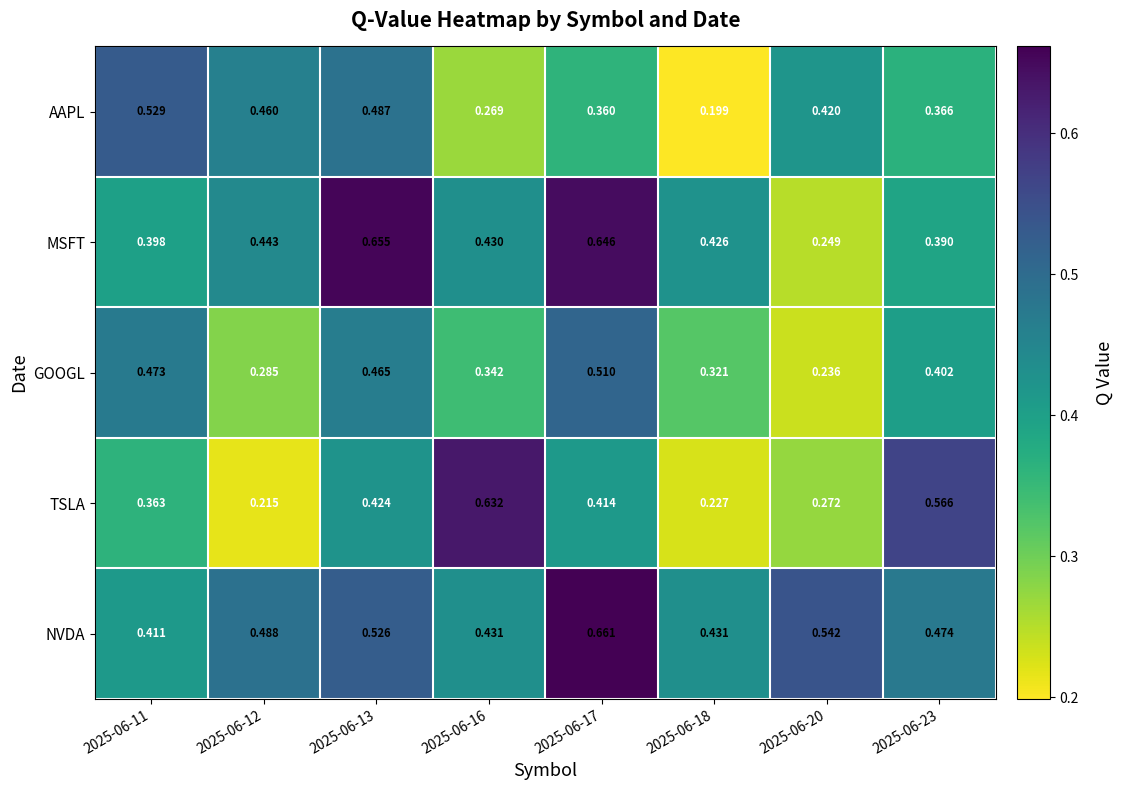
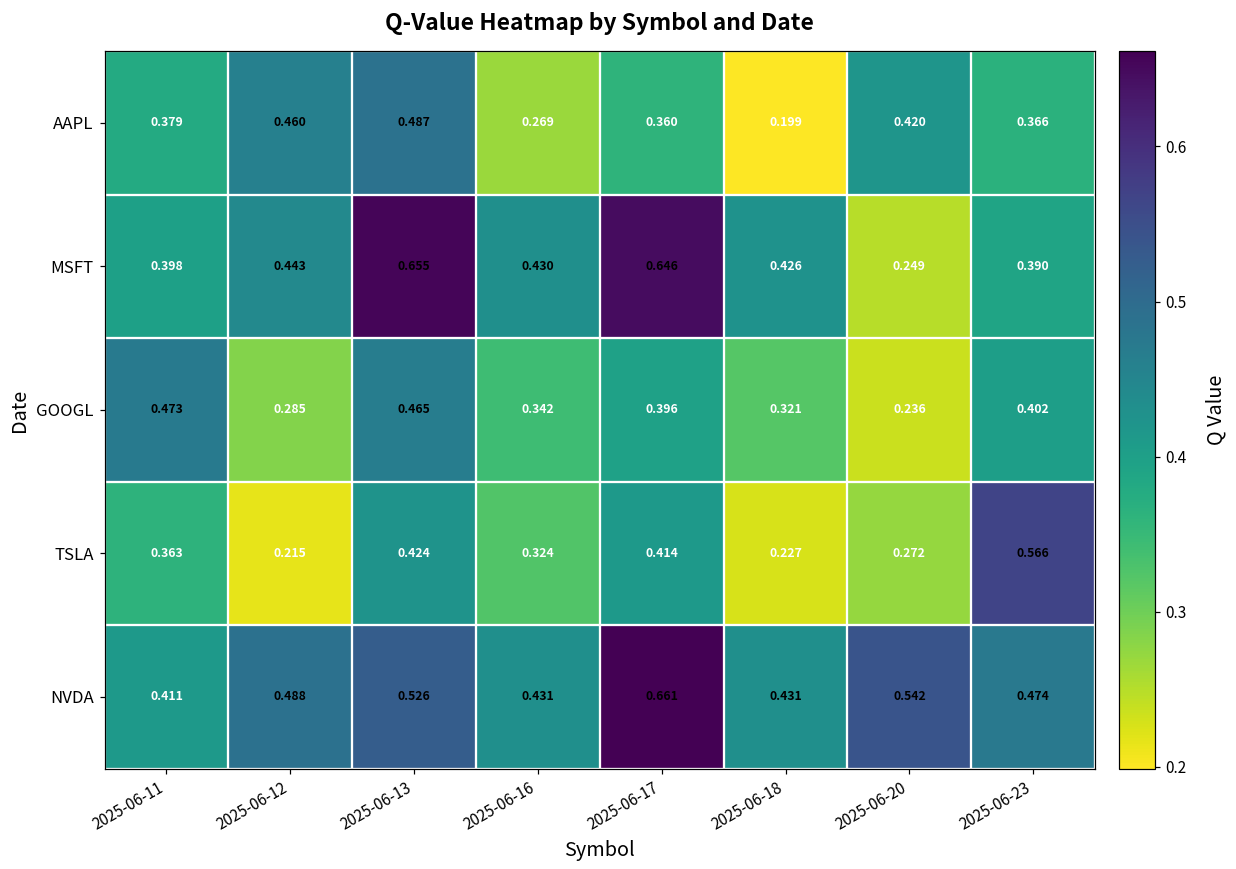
  {
    "AAPL": {
-     "2025-06-11": 0.529,
+     "2025-06-11": 0.379,
      "2025-06-12": 0.460,
      "2025-06-13": 0.487,
      "2025-06-16": 0.269,
      "2025-06-17": 0.360,
      "2025-06-18": 0.199,
      "2025-06-20": 0.420,
      "2025-06-23": 0.366
    },
    "MSFT": {
      "2025-06-11": 0.398,
      "2025-06-12": 0.443,
      "2025-06-13": 0.655,
      "2025-06-16": 0.430,
      "2025-06-17": 0.646,
      "2025-06-18": 0.426,
      "2025-06-20": 0.249,
      "2025-06-23": 0.390
    },
    "GOOGL": {
      "2025-06-11": 0.473,
      "2025-06-12": 0.285,
      "2025-06-13": 0.465,
      "2025-06-16": 0.342,
-     "2025-06-17": 0.510,
+     "2025-06-17": 0.396,
      "2025-06-18": 0.321,
      "2025-06-20": 0.236,
      "2025-06-23": 0.402
    },
    "TSLA": {
      "2025-06-11": 0.363,
      "2025-06-12": 0.215,
      "2025-06-13": 0.424,
-     "2025-06-16": 0.632,
+     "2025-06-16": 0.324,
      "2025-06-17": 0.414,
      "2025-06-18": 0.227,
      "2025-06-20": 0.272,
      "2025-06-23": 0.566
    },
    "NVDA": {
      "2025-06-11": 0.411,
      "2025-06-12": 0.488,
      "2025-06-13": 0.526,
      "2025-06-16": 0.431,
      "2025-06-17": 0.661,
      "2025-06-18": 0.431,
      "2025-06-20": 0.542,
      "2025-06-23": 0.474
    }
  }
